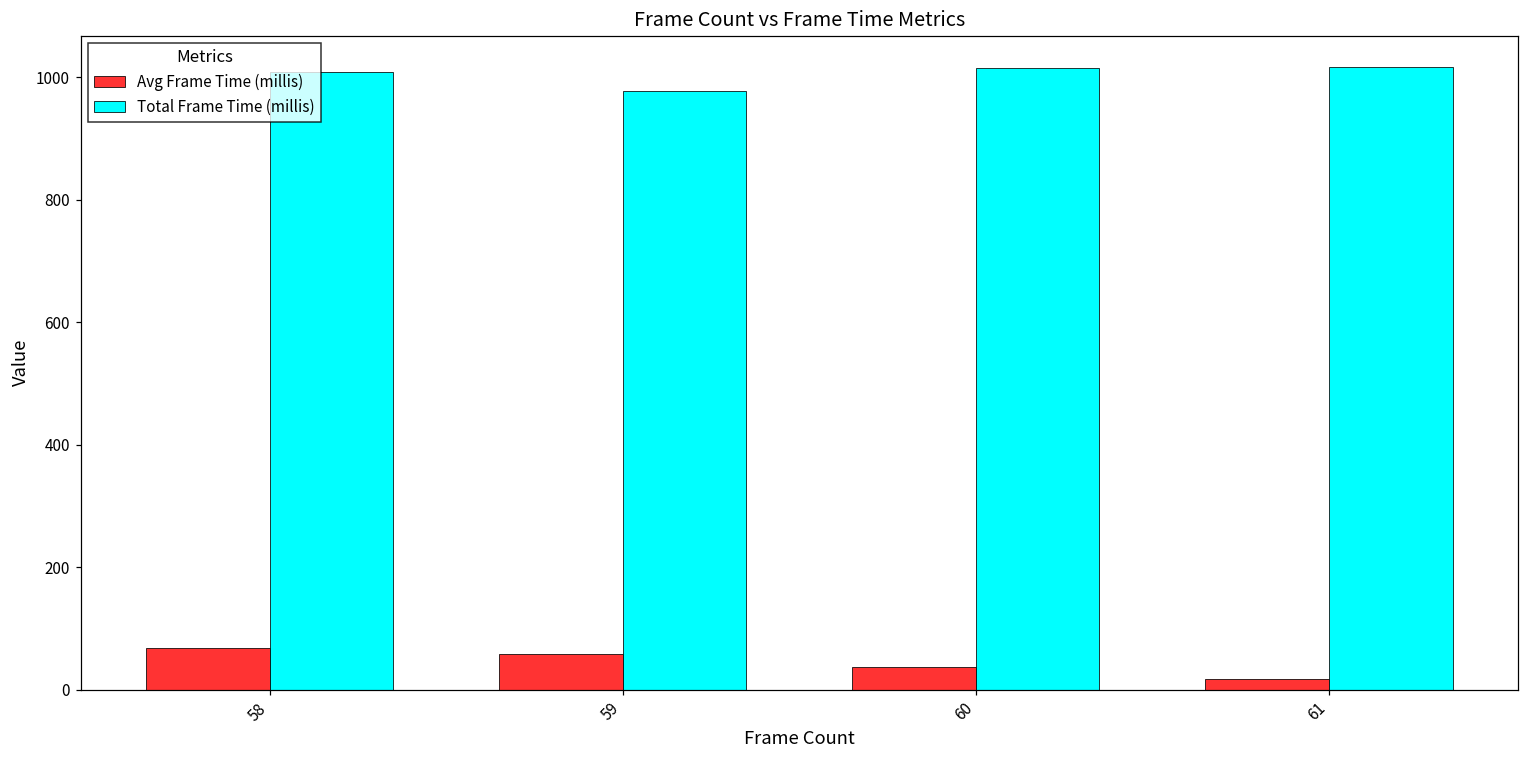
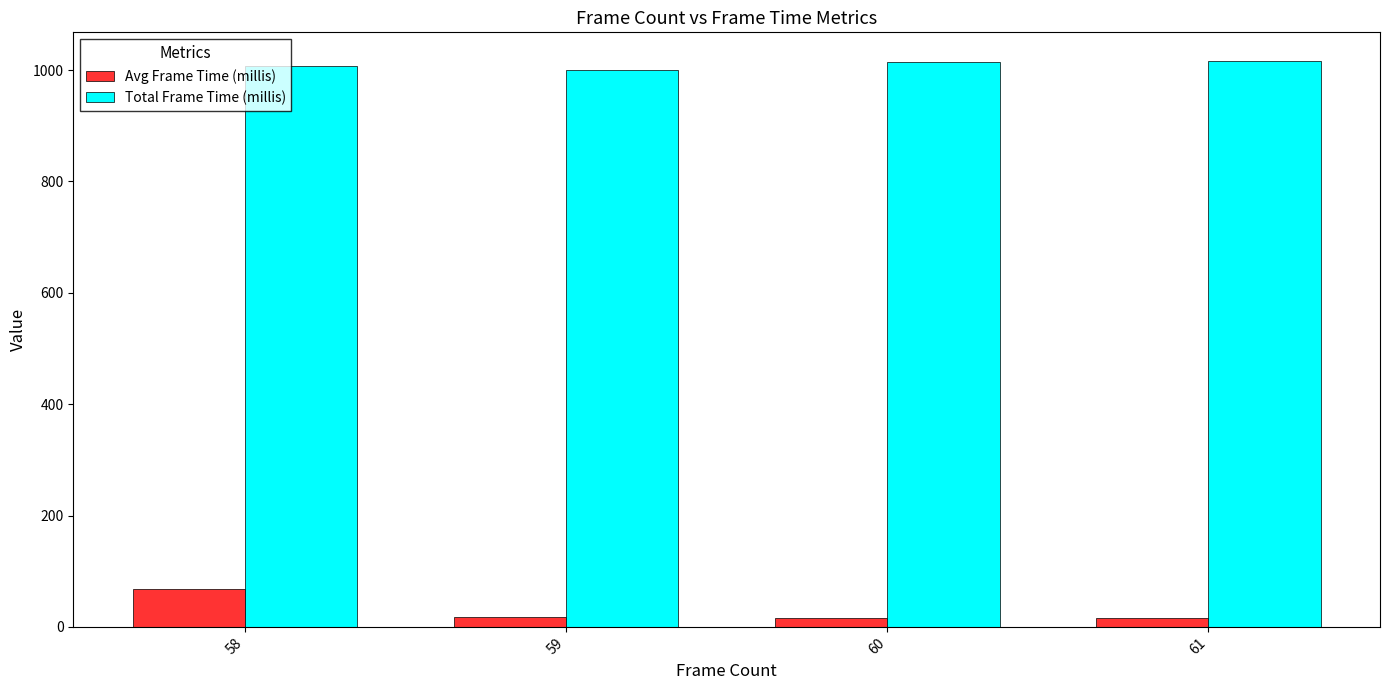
  {
    "Avg Frame Time (millis)": {
      "58": 70,
-     "59": 60,
-     "60": 40,
+     "59": 20,
+     "60": 20,
      "61": 20
    },
    "Total Frame Time (millis)": {
      "58": 1010,
-     "59": 980,
+     "59": 1000,
      "60": 1020,
      "61": 1020
    }
  }
